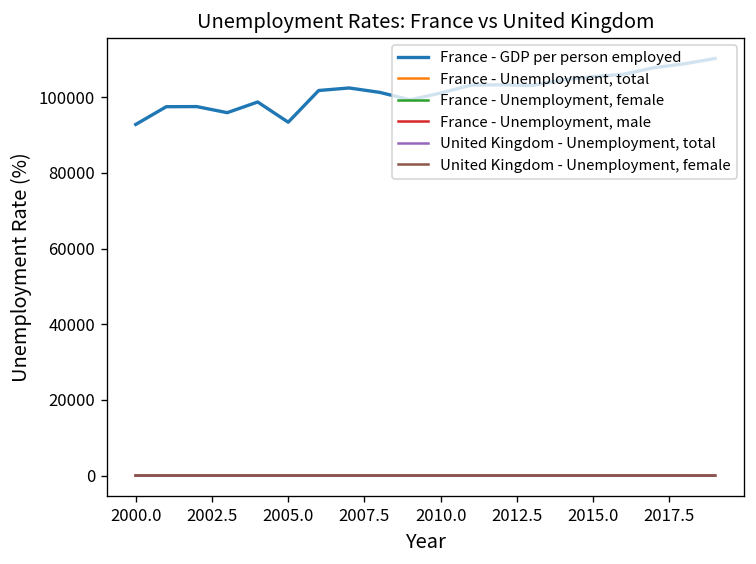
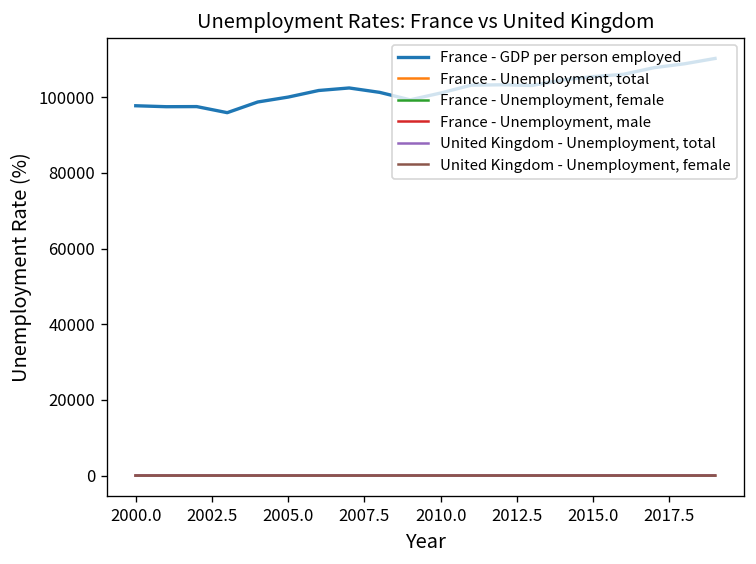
  {
    "France - GDP per person employed": {
-     "2000.0": 93000,
-     "2005.0": 93000
+     "2000.0": 98000,
+     "2005.0": 100000
    },
    "United Kingdom - Unemployment, female": {
      "2000.0": 0,
      "2005.0": 0,
      "2010.0": 0,
      "2015.0": 0
    }
  }
